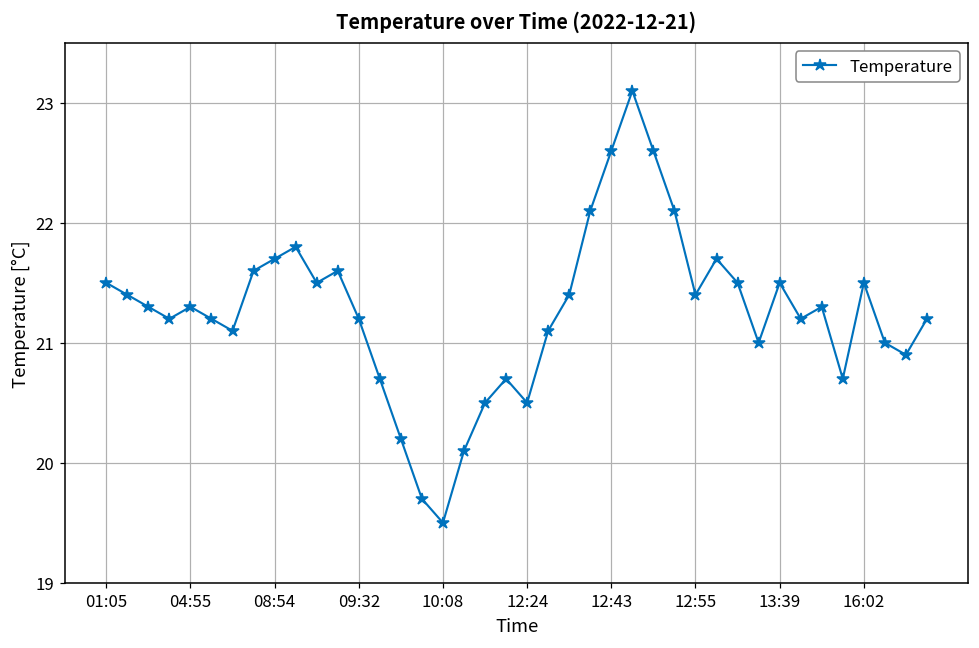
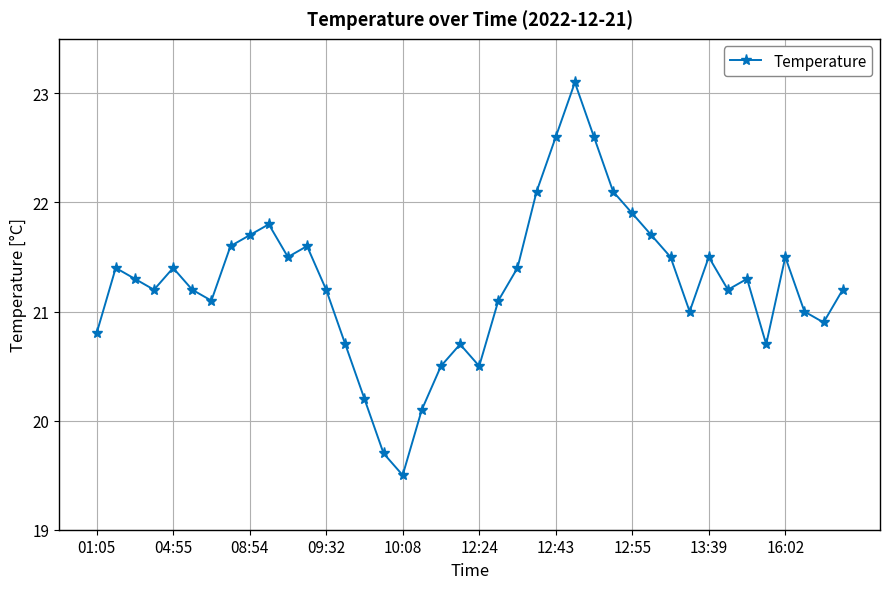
  {
-   "01:05": 21.5,
-   "04:55": 21.3,
+   "01:05": 20.8,
+   "04:55": 21.4,
    "08:54": 21.7,
    "09:32": 21.2,
    "10:08": 19.5,
    "12:24": 20.5,
-   "12:55": 21.4,
+   "12:55": 21.9,
    "13:39": 21.5,
    "16:02": 21.5
  }
